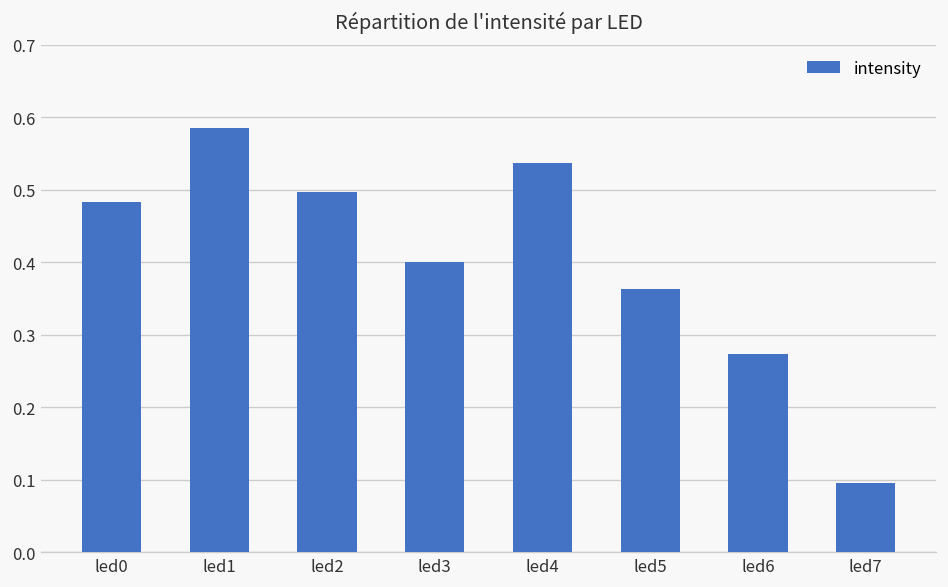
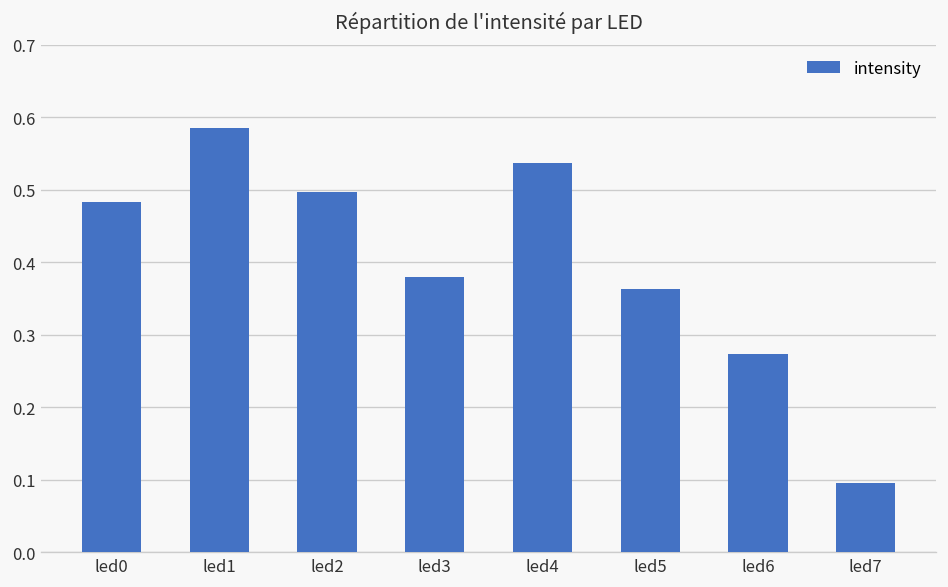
  {
    "led0": 0.48,
    "led1": 0.59,
    "led2": 0.50,
-   "led3": 0.40,
+   "led3": 0.38,
    "led4": 0.54,
    "led5": 0.36,
    "led6": 0.27,
    "led7": 0.10
  }
